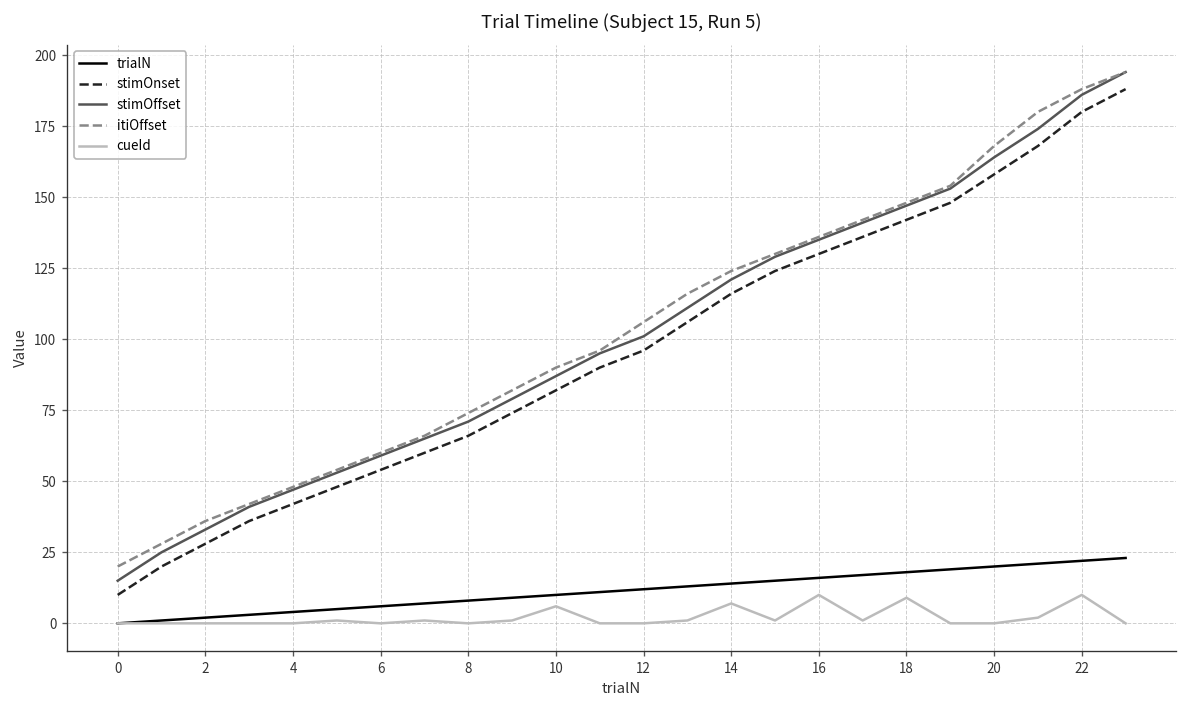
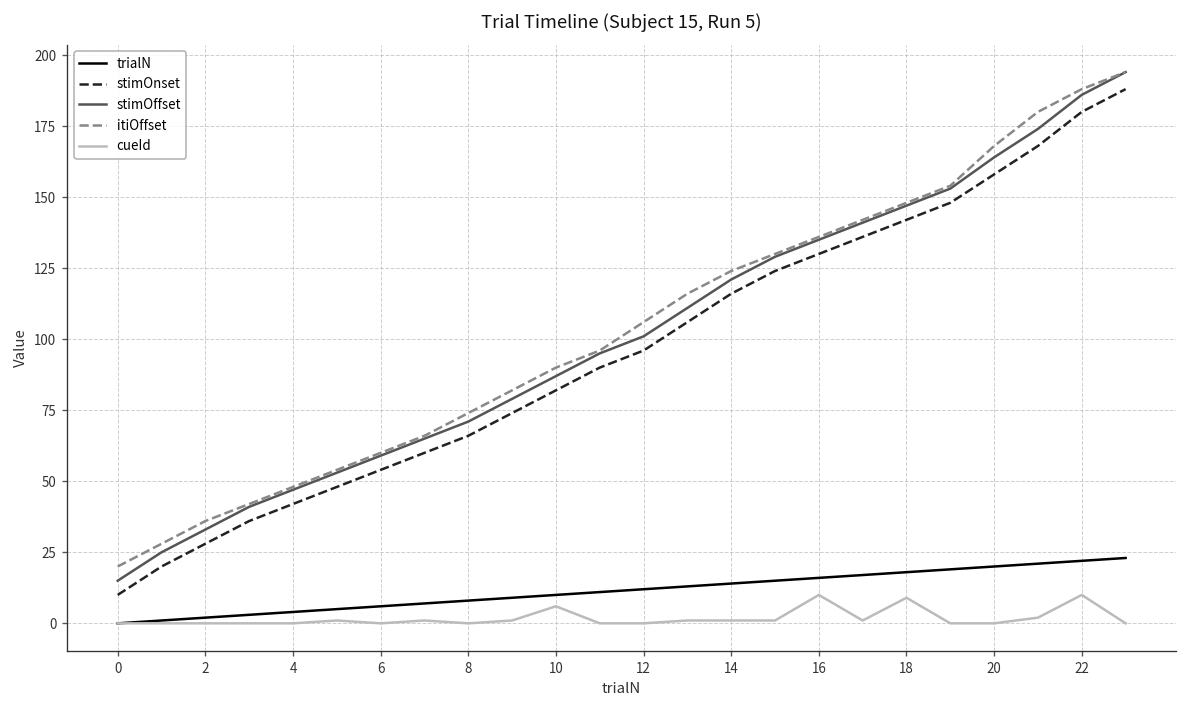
  {
    "stimOffset": {
      "0": 15,
      "2": 33,
      "8": 71,
      "10": 87,
      "12": 101,
      "14": 121,
      "20": 164,
      "22": 186
    },
    "itiOffset": {
      "0": 20,
      "2": 36,
      "8": 74,
      "10": 90,
      "12": 106,
      "14": 124,
      "20": 168,
      "22": 188
    },
    "cueId": {
      "2": 0,
      "4": 0,
      "6": 0,
      "8": 0,
      "10": 6,
      "12": 0,
-     "14": 7,
+     "14": 1,
      "16": 10,
      "18": 9,
      "20": 0,
      "22": 10
    }
  }
